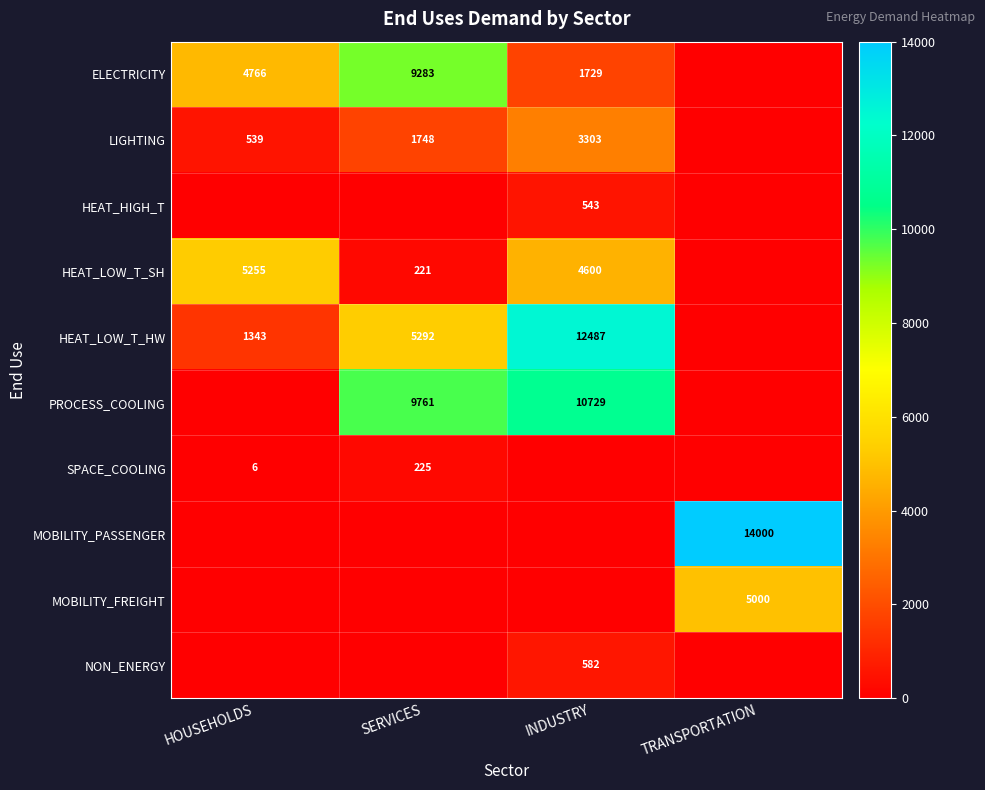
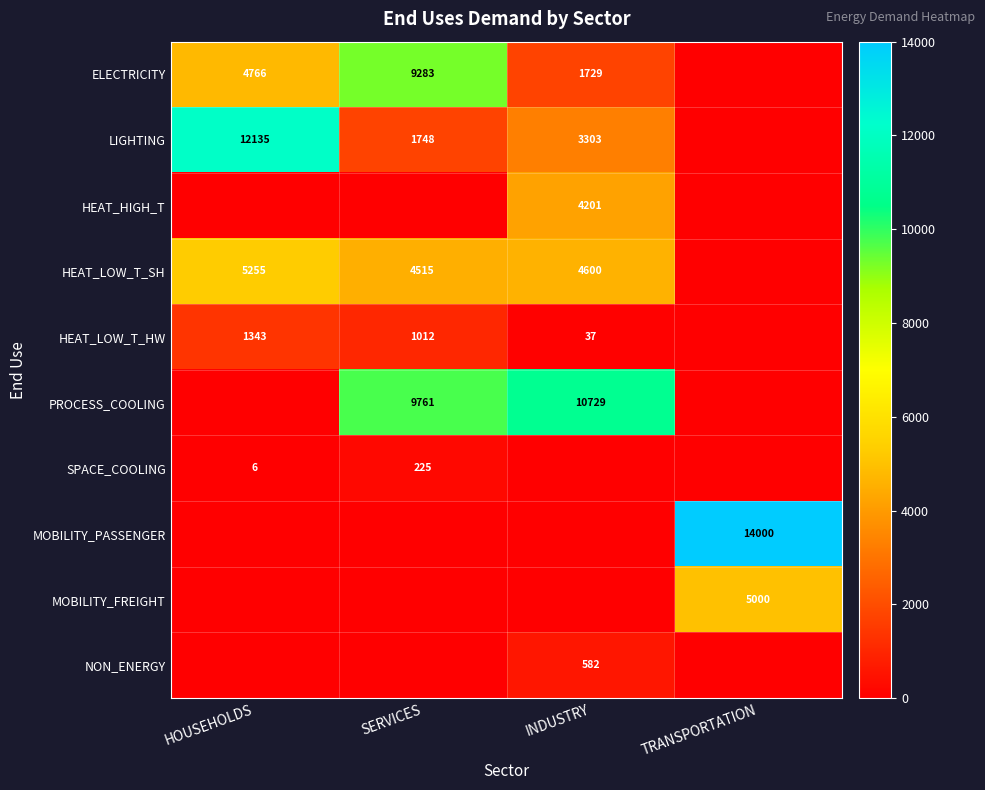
  {
    "ELECTRICITY": {
      "HOUSEHOLDS": 4766,
      "SERVICES": 9283,
      "INDUSTRY": 1729
    },
    "LIGHTING": {
-     "HOUSEHOLDS": 539,
+     "HOUSEHOLDS": 12135,
      "SERVICES": 1748,
      "INDUSTRY": 3303
    },
    "HEAT_HIGH_T": {
-     "INDUSTRY": 543
+     "INDUSTRY": 4201
    },
    "HEAT_LOW_T_SH": {
      "HOUSEHOLDS": 5255,
-     "SERVICES": 221,
+     "SERVICES": 4515,
      "INDUSTRY": 4600
    },
    "HEAT_LOW_T_HW": {
      "HOUSEHOLDS": 1343,
-     "SERVICES": 5292,
-     "INDUSTRY": 12487
+     "SERVICES": 1012,
+     "INDUSTRY": 37
    },
    "PROCESS_COOLING": {
      "SERVICES": 9761,
      "INDUSTRY": 10729
    },
    "SPACE_COOLING": {
      "HOUSEHOLDS": 6,
      "SERVICES": 225
    },
    "MOBILITY_PASSENGER": {
      "TRANSPORTATION": 14000
    },
    "MOBILITY_FREIGHT": {
      "TRANSPORTATION": 5000
    },
    "NON_ENERGY": {
      "INDUSTRY": 582
    }
  }
